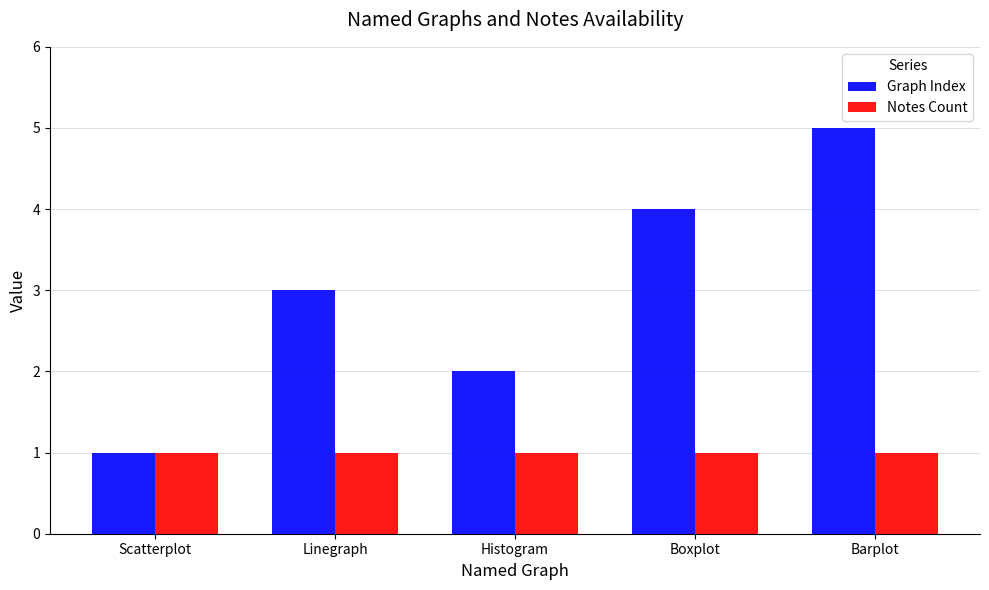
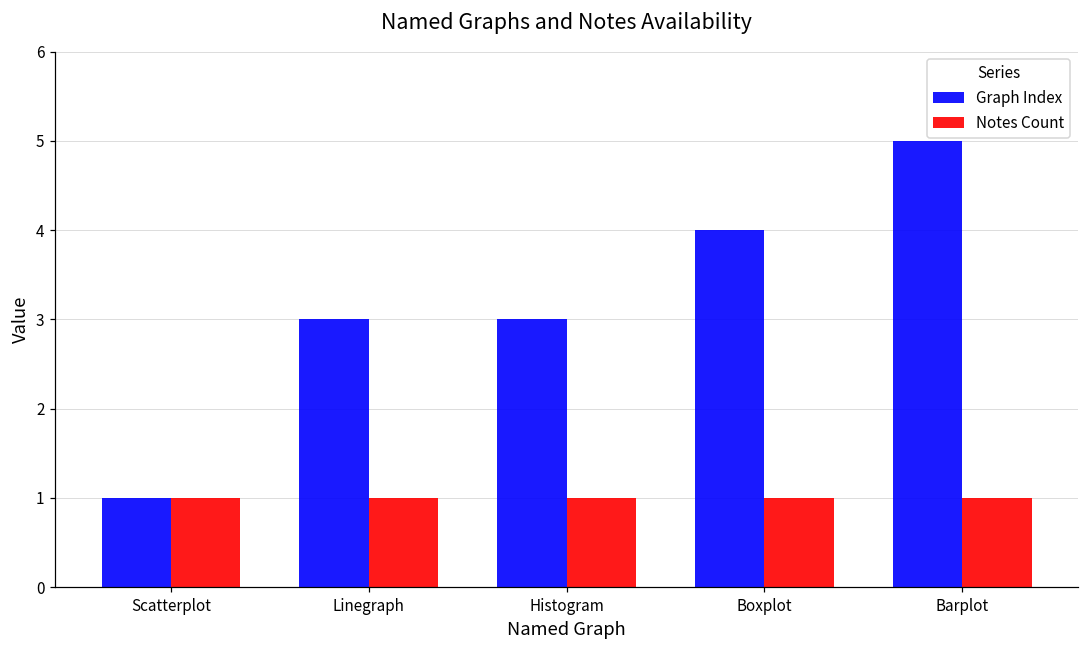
  {
    "Graph Index": {
      "Scatterplot": 1,
      "Linegraph": 3,
-     "Histogram": 2,
+     "Histogram": 3,
      "Boxplot": 4,
      "Barplot": 5
    },
    "Notes Count": {
      "Scatterplot": 1,
      "Linegraph": 1,
      "Histogram": 1,
      "Boxplot": 1,
      "Barplot": 1
    }
  }
